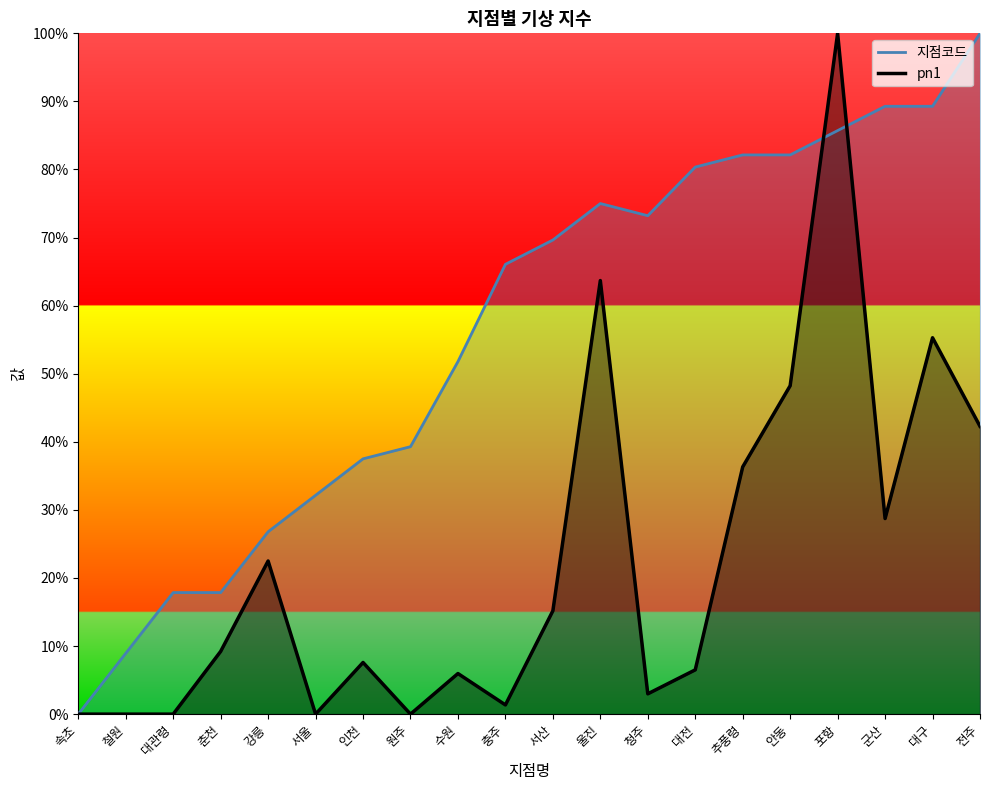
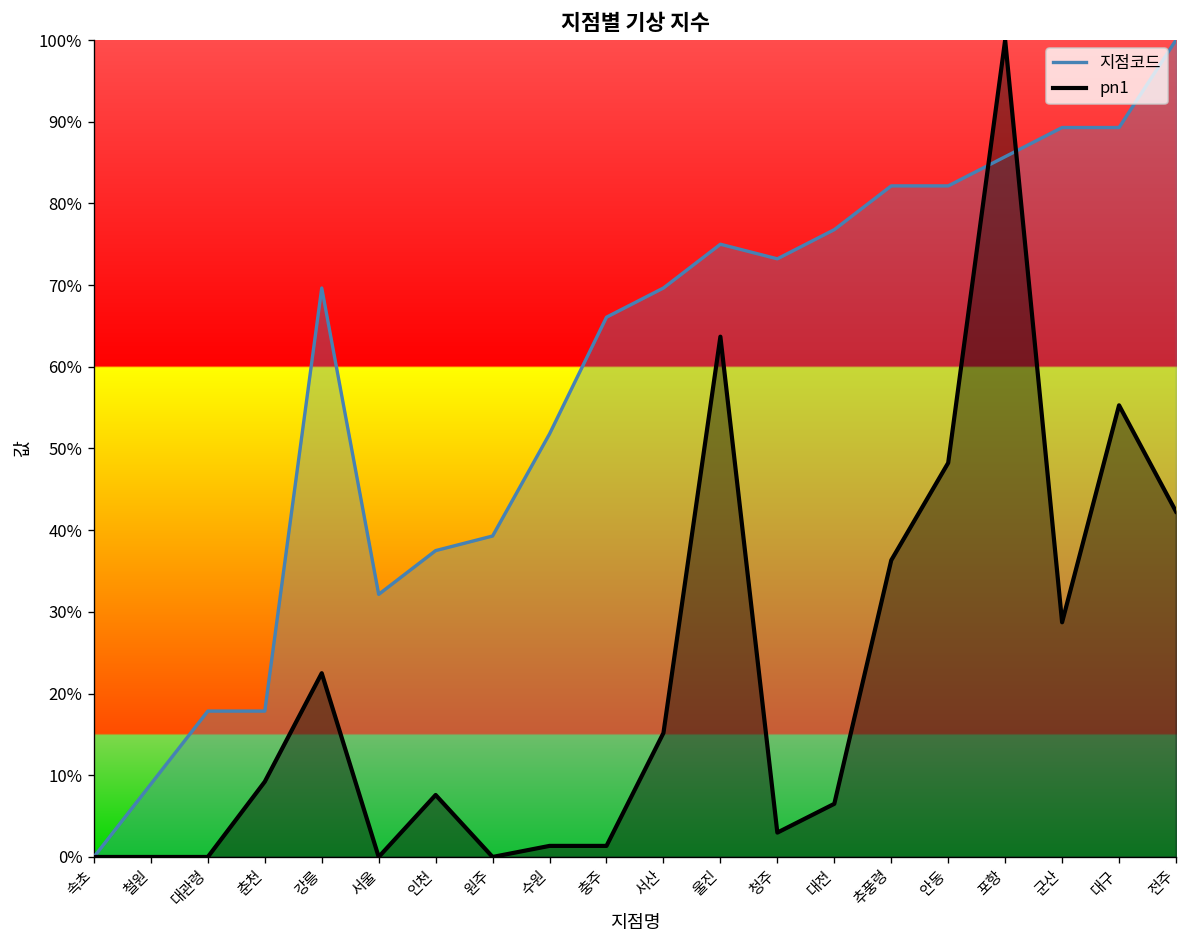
  {
    "지점코드": {
      "철원": "9%",
      "대관령": "18%",
      "춘천": "18%",
-     "강릉": "27%",
+     "강릉": "70%",
      "서울": "32%",
      "인천": "38%",
      "원주": "39%",
      "수원": "52%",
      "충주": "66%",
      "서산": "70%",
      "울진": "75%",
      "청주": "73%",
-     "대전": "80%",
+     "대전": "77%",
      "추풍령": "82%",
      "안동": "82%",
      "포항": "86%",
      "군산": "89%",
      "대구": "89%",
      "전주": "100%"
    },
    "pn1": {
      "철원": "0%",
      "대관령": "0%",
      "춘천": "9%",
      "강릉": "22%",
      "서울": "0%",
      "인천": "8%",
      "원주": "0%",
-     "수원": "6%",
+     "수원": "1%",
      "충주": "1%",
      "서산": "15%",
      "울진": "64%",
      "청주": "3%",
      "대전": "7%",
      "추풍령": "36%",
      "안동": "48%",
      "포항": "100%",
      "군산": "29%",
      "대구": "55%",
      "전주": "42%"
    }
  }
